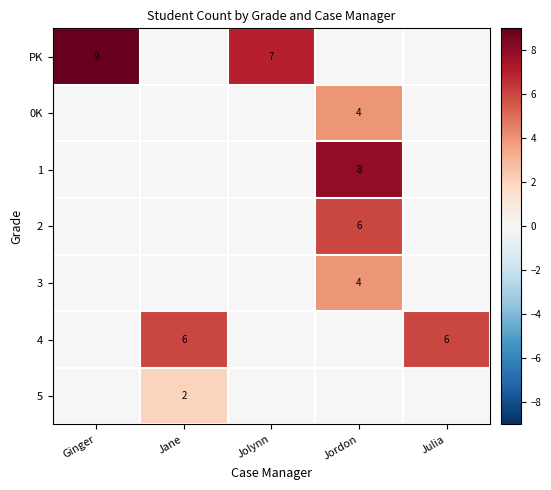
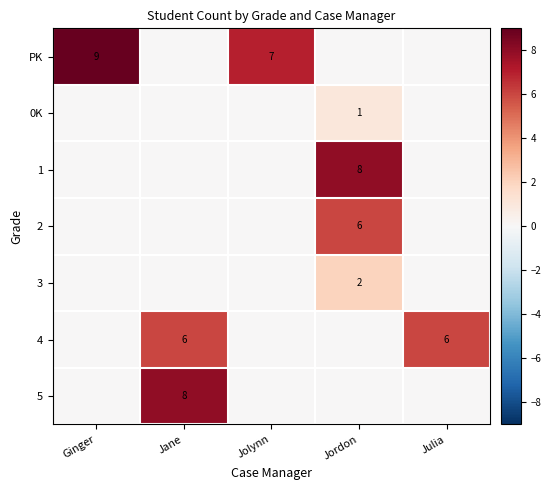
  {
    "PK": {
      "Ginger": 9,
      "Jolynn": 7
    },
    "0K": {
-     "Jordon": 4
+     "Jordon": 1
    },
    "1": {
      "Jordon": 8
    },
    "2": {
      "Jordon": 6
    },
    "3": {
-     "Jordon": 4
+     "Jordon": 2
    },
    "4": {
      "Jane": 6,
      "Julia": 6
    },
    "5": {
-     "Jane": 2
+     "Jane": 8
    }
  }
